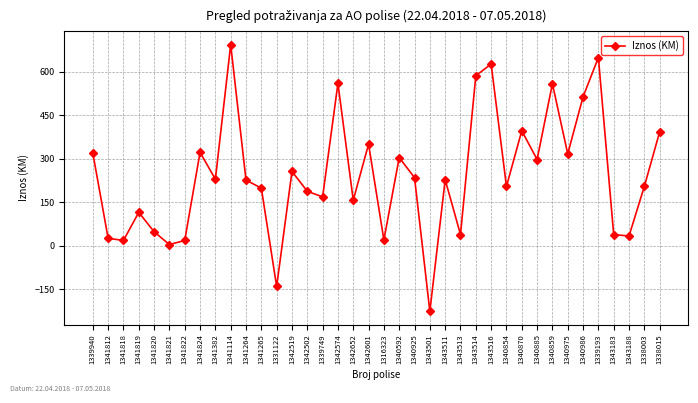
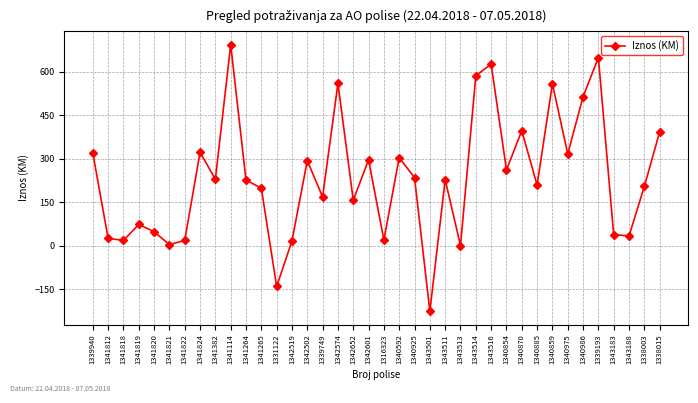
  {
    "1339940": 320,
    "1341812": 20,
    "1341818": 20,
-   "1341819": 110,
+   "1341819": 70,
    "1341820": 50,
    "1341821": 0,
    "1341822": 20,
    "1341824": 320,
    "1341382": 230,
    "1341114": 690,
    "1341264": 230,
    "1341265": 200,
    "1331122": -140,
-   "1342519": 260,
-   "1342502": 190,
+   "1342519": 20,
+   "1342502": 290,
    "1339749": 170,
    "1342574": 560,
    "1342652": 160,
-   "1342601": 350,
+   "1342601": 300,
    "1316323": 20,
    "1340592": 300,
    "1340925": 230,
    "1343501": -230,
    "1343511": 230,
-   "1343513": 40,
+   "1343513": 0,
    "1343514": 590,
    "1343516": 630,
-   "1340854": 200,
+   "1340854": 260,
    "1340870": 400,
-   "1340885": 300,
+   "1340885": 210,
    "1340859": 560,
    "1340975": 320,
    "1340986": 510,
    "1339193": 650,
    "1343183": 40,
    "1343188": 30,
    "1338003": 200,
    "1338015": 390
  }
